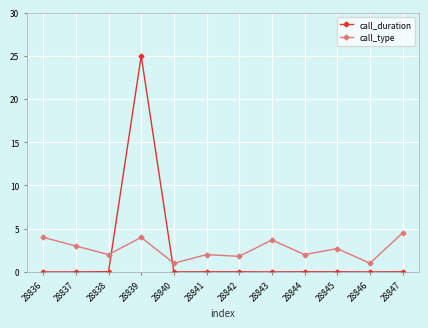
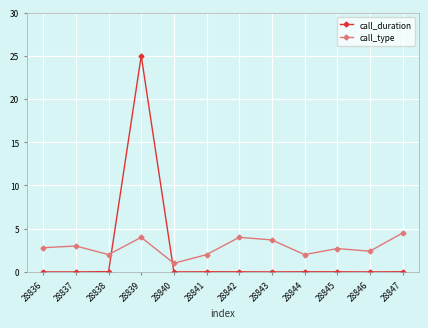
  {
    "call_duration": {
      "28836": 0,
      "28837": 0,
      "28838": 0,
      "28839": 25,
      "28840": 0,
      "28841": 0,
      "28842": 0,
      "28843": 0,
      "28844": 0,
      "28845": 0,
      "28846": 0,
      "28847": 0
    },
    "call_type": {
-     "28836": 4,
+     "28836": 3,
      "28837": 3,
      "28838": 2,
      "28839": 4,
      "28840": 1,
      "28841": 2,
-     "28842": 2,
+     "28842": 4,
      "28843": 4,
      "28844": 2,
      "28845": 3,
-     "28846": 1,
+     "28846": 2,
      "28847": 5
    }
  }
